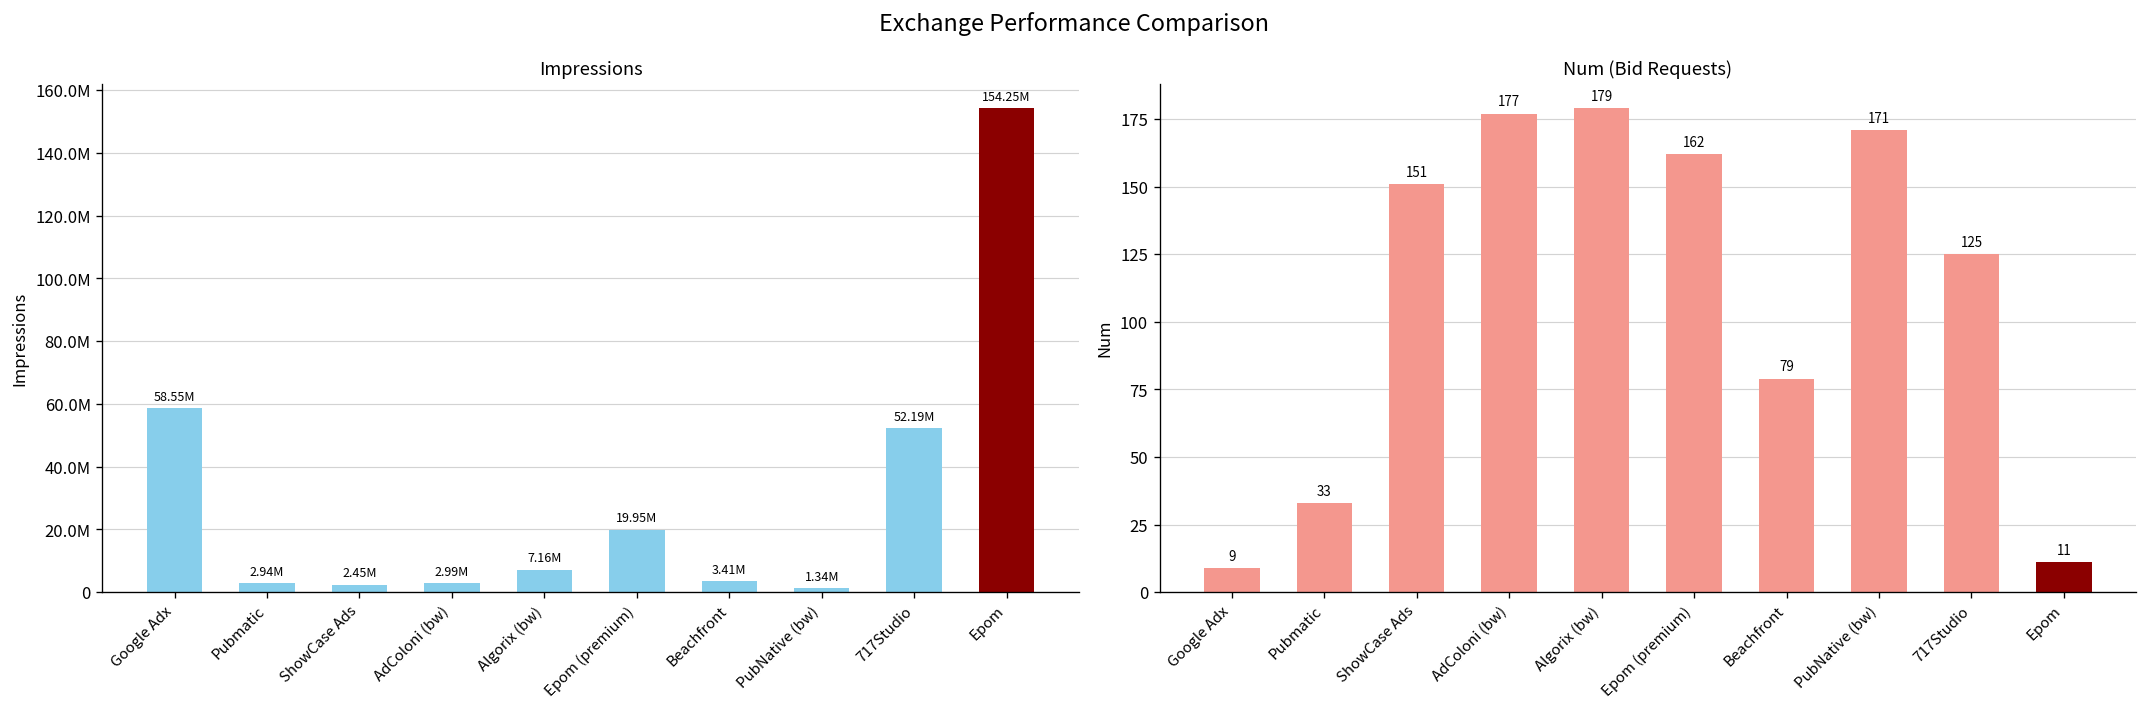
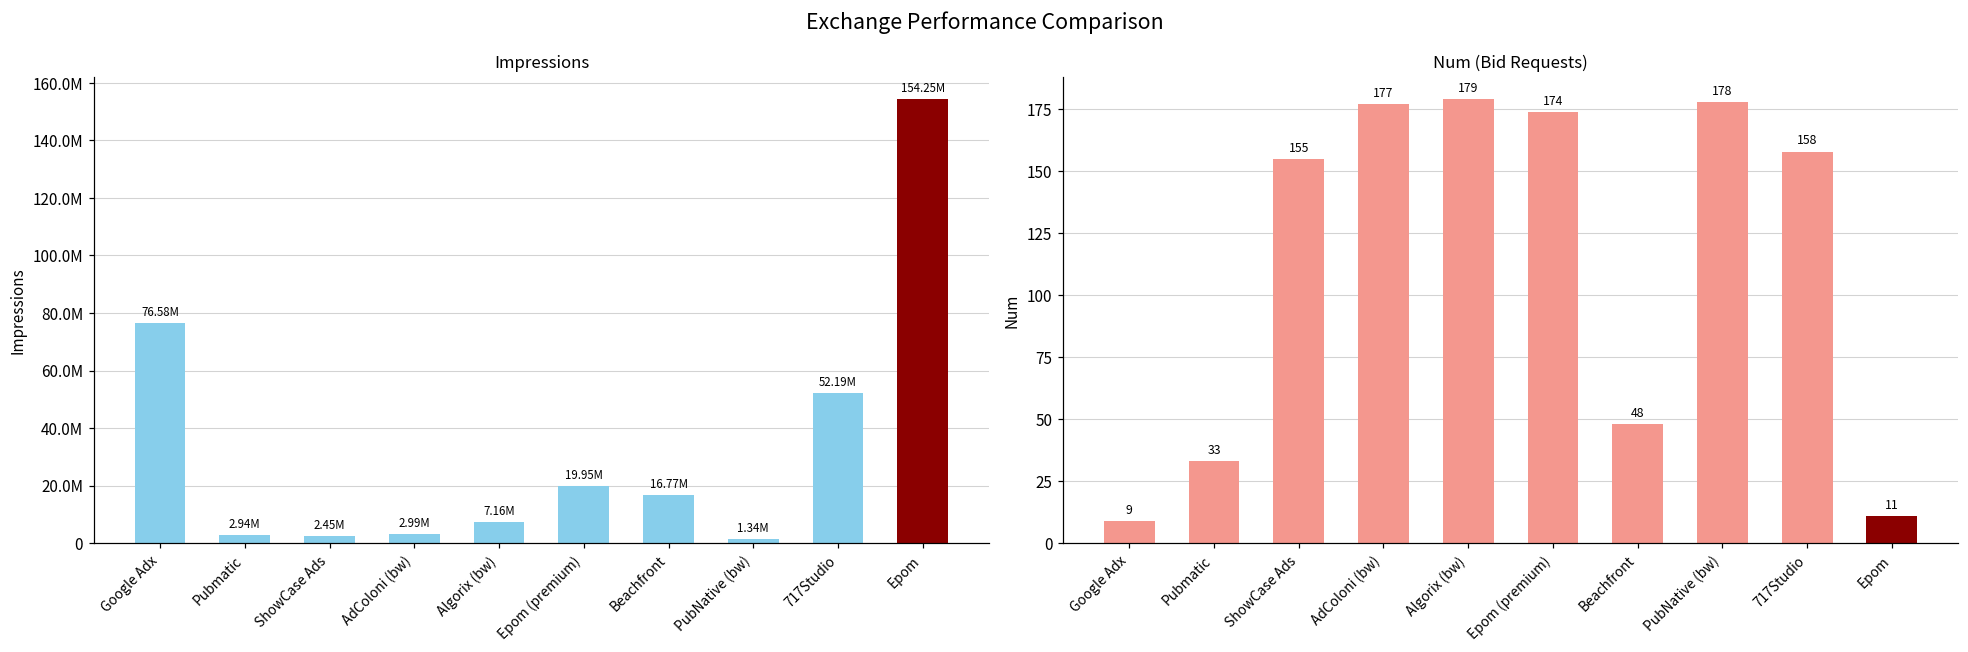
  {
    "Impressions": {
-     "Google Adx": "58.55M",
+     "Google Adx": "76.58M",
      "Pubmatic": "2.94M",
      "ShowCase Ads": "2.45M",
      "AdColoni (bw)": "2.99M",
      "Algorix (bw)": "7.16M",
      "Epom (premium)": "19.95M",
-     "Beachfront": "3.41M",
+     "Beachfront": "16.77M",
      "PubNative (bw)": "1.34M",
      "717Studio": "52.19M",
      "Epom": "154.25M"
    },
    "Num (Bid Requests)": {
      "Google Adx": "9",
      "Pubmatic": "33",
-     "ShowCase Ads": "151",
+     "ShowCase Ads": "155",
      "AdColoni (bw)": "177",
      "Algorix (bw)": "179",
-     "Epom (premium)": "162",
-     "Beachfront": "79",
-     "PubNative (bw)": "171",
-     "717Studio": "125",
+     "Epom (premium)": "174",
+     "Beachfront": "48",
+     "PubNative (bw)": "178",
+     "717Studio": "158",
      "Epom": "11"
    }
  }
